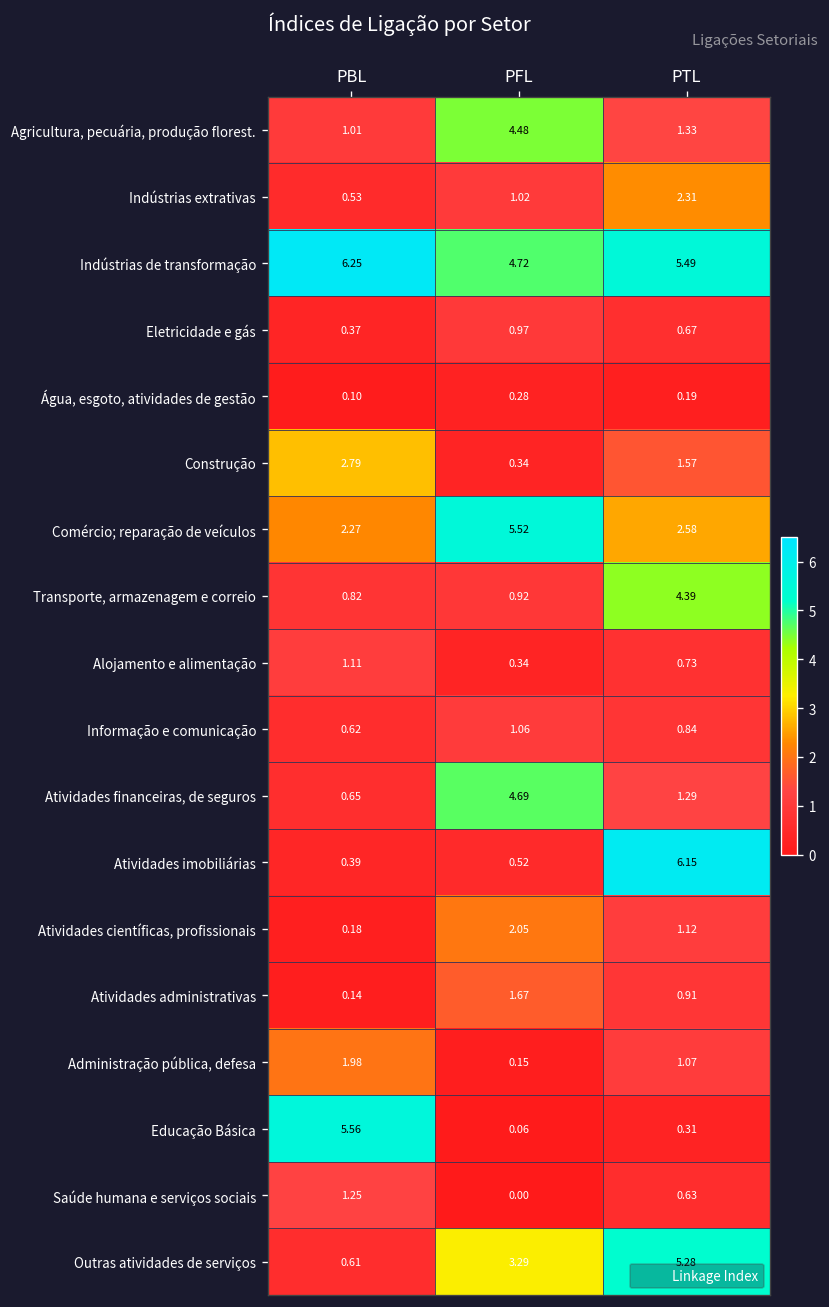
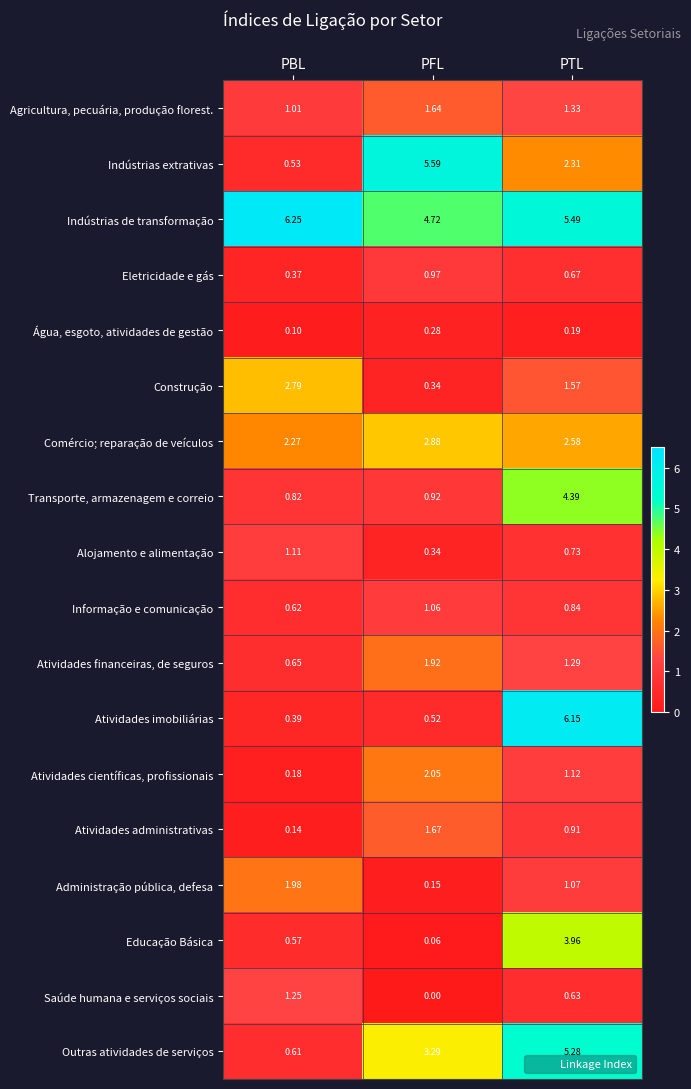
  {
    "Agricultura, pecuária, produção florest.": {
      "PBL": 1.01,
-     "PFL": 4.48,
+     "PFL": 1.64,
      "PTL": 1.33
    },
    "Indústrias extrativas": {
      "PBL": 0.53,
-     "PFL": 1.02,
+     "PFL": 5.59,
      "PTL": 2.31
    },
    "Indústrias de transformação": {
      "PBL": 6.25,
      "PFL": 4.72,
      "PTL": 5.49
    },
    "Eletricidade e gás": {
      "PBL": 0.37,
      "PFL": 0.97,
      "PTL": 0.67
    },
    "Água, esgoto, atividades de gestão": {
      "PBL": 0.10,
      "PFL": 0.28,
      "PTL": 0.19
    },
    "Construção": {
      "PBL": 2.79,
      "PFL": 0.34,
      "PTL": 1.57
    },
    "Comércio; reparação de veículos": {
      "PBL": 2.27,
-     "PFL": 5.52,
+     "PFL": 2.88,
      "PTL": 2.58
    },
    "Transporte, armazenagem e correio": {
      "PBL": 0.82,
      "PFL": 0.92,
      "PTL": 4.39
    },
    "Alojamento e alimentação": {
      "PBL": 1.11,
      "PFL": 0.34,
      "PTL": 0.73
    },
    "Informação e comunicação": {
      "PBL": 0.62,
      "PFL": 1.06,
      "PTL": 0.84
    },
    "Atividades financeiras, de seguros": {
      "PBL": 0.65,
-     "PFL": 4.69,
+     "PFL": 1.92,
      "PTL": 1.29
    },
    "Atividades imobiliárias": {
      "PBL": 0.39,
      "PFL": 0.52,
      "PTL": 6.15
    },
    "Atividades científicas, profissionais": {
      "PBL": 0.18,
      "PFL": 2.05,
      "PTL": 1.12
    },
    "Atividades administrativas": {
      "PBL": 0.14,
      "PFL": 1.67,
      "PTL": 0.91
    },
    "Administração pública, defesa": {
      "PBL": 1.98,
      "PFL": 0.15,
      "PTL": 1.07
    },
    "Educação Básica": {
-     "PBL": 5.56,
+     "PBL": 0.57,
      "PFL": 0.06,
-     "PTL": 0.31
+     "PTL": 3.96
    },
    "Saúde humana e serviços sociais": {
      "PBL": 1.25,
      "PFL": 0.00,
      "PTL": 0.63
    },
    "Outras atividades de serviços": {
      "PBL": 0.61,
      "PFL": 3.29
    }
  }
